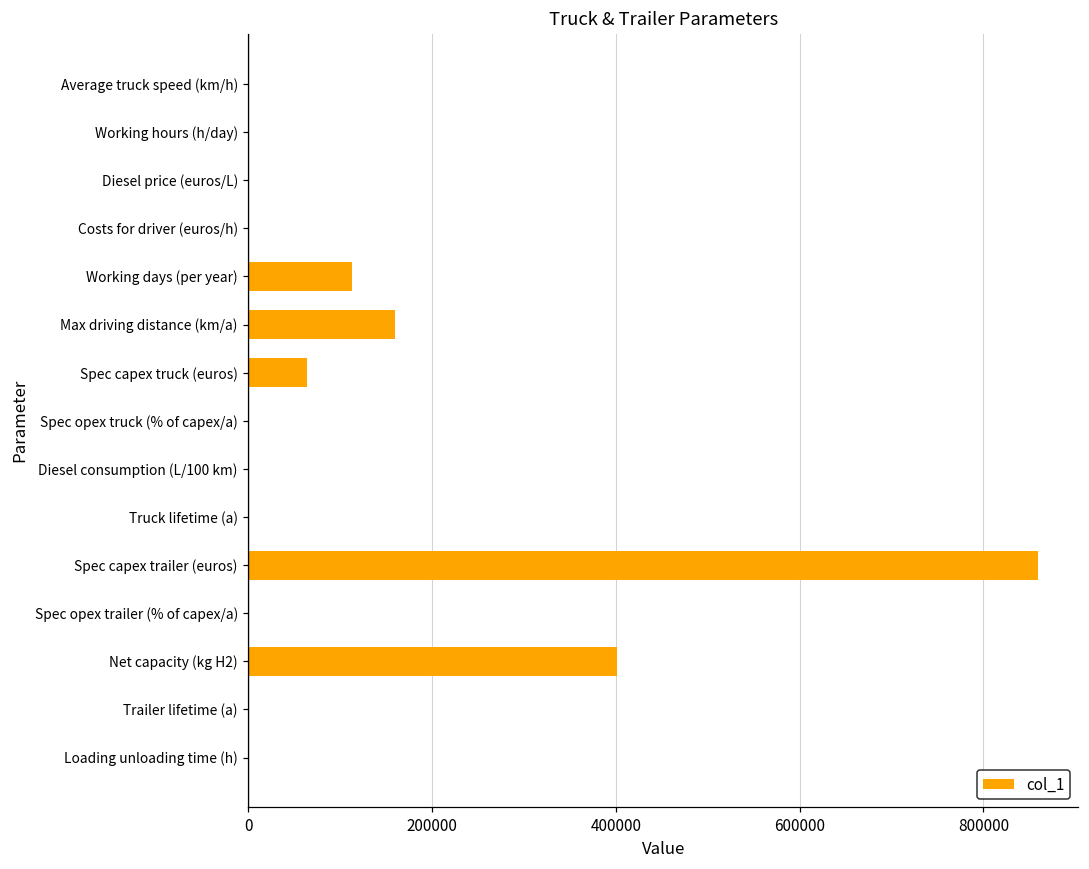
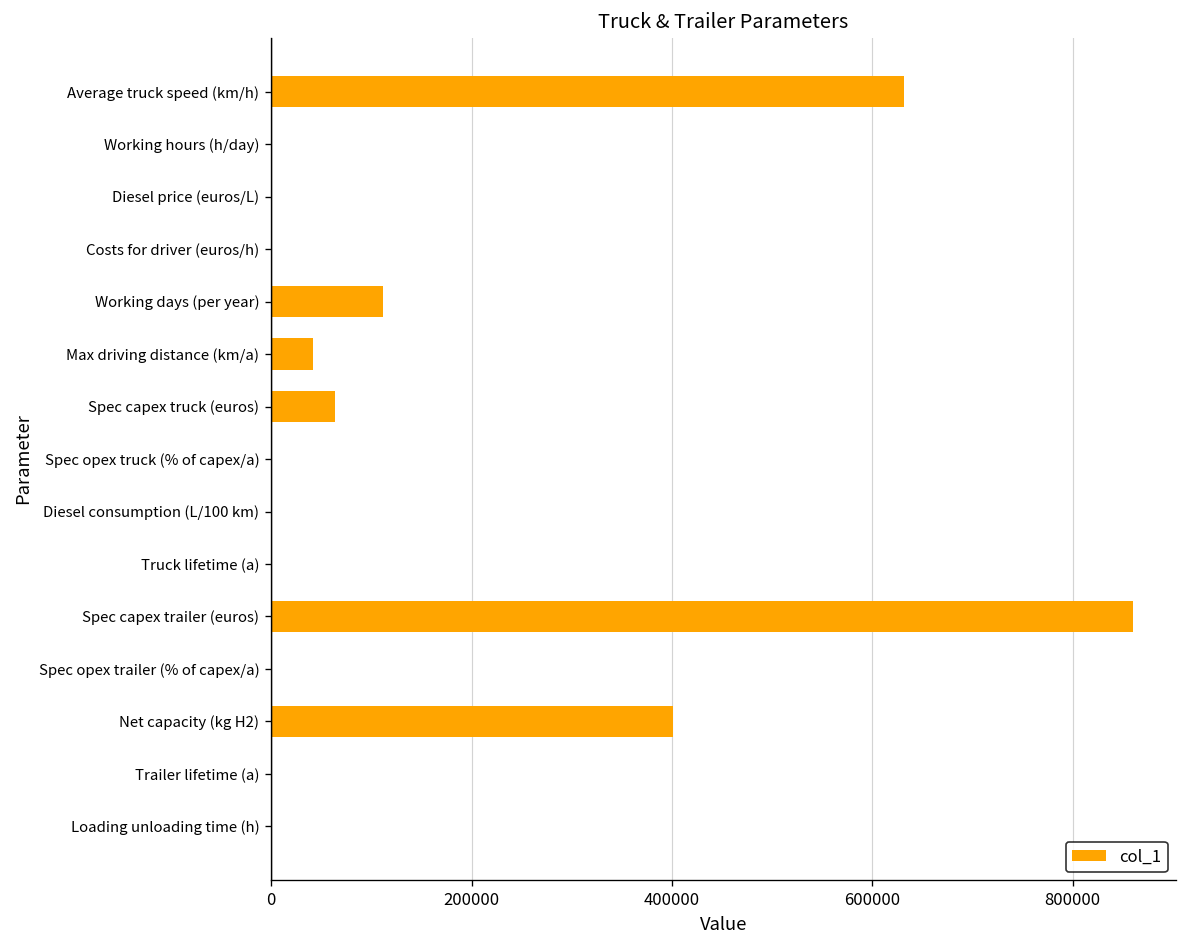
  {
-   "Average truck speed (km/h)": 0,
+   "Average truck speed (km/h)": 630000,
    "Working days (per year)": 110000,
-   "Max driving distance (km/a)": 160000,
+   "Max driving distance (km/a)": 40000,
    "Spec capex truck (euros)": 60000,
    "Spec capex trailer (euros)": 860000,
    "Net capacity (kg H2)": 400000
  }
